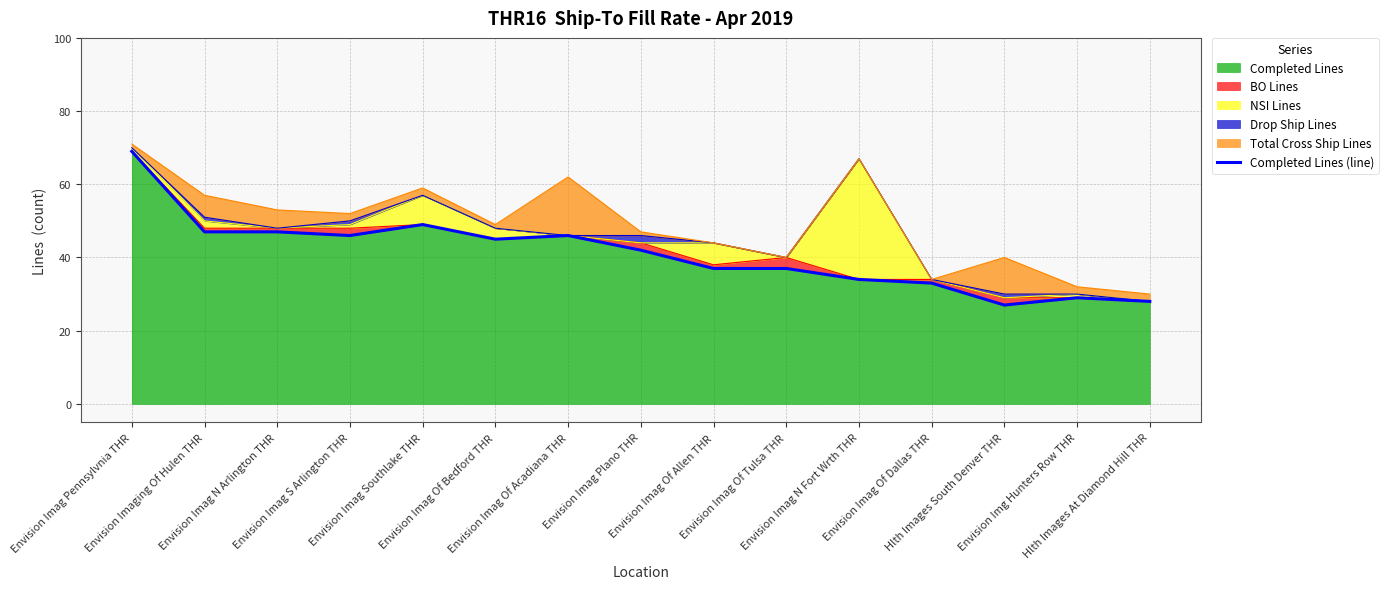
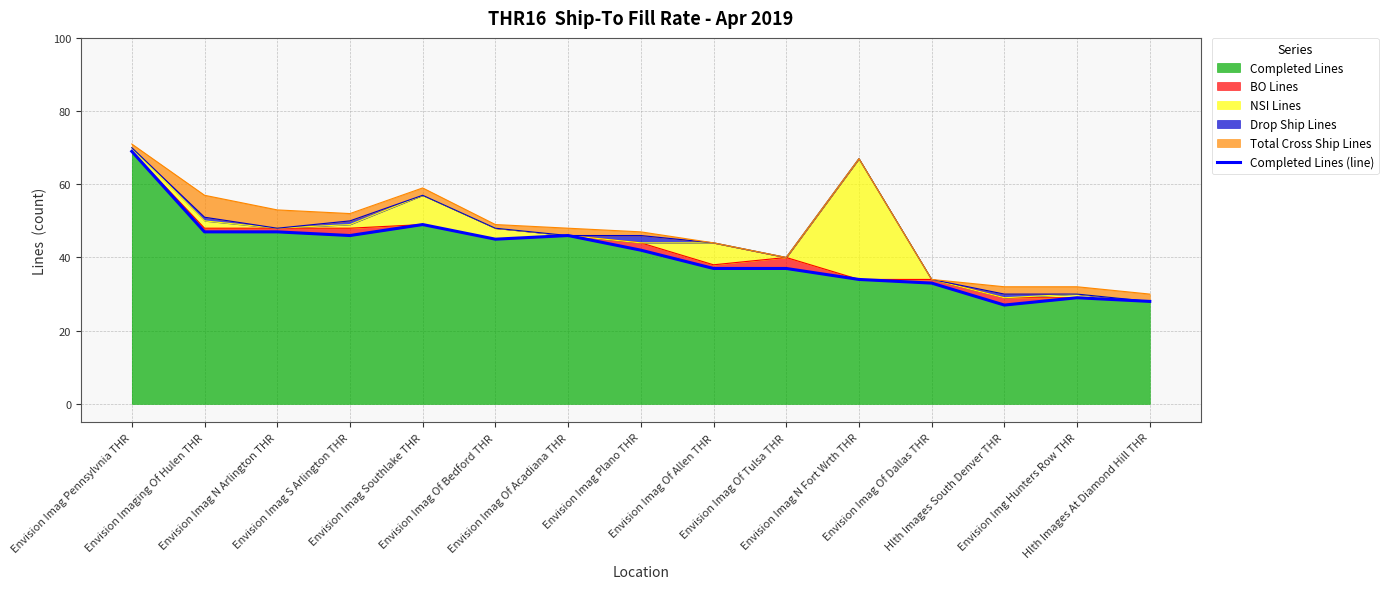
  {
    "Completed Lines": {
      "Envision Imaging Of Hulen THR": 47,
      "Envision Imag N Arlington THR": 47,
      "Envision Imag S Arlington THR": 46,
      "Envision Imag Plano THR": 42,
      "Envision Imag Of Allen THR": 37,
      "Envision Imag Of Tulsa THR": 37,
      "Envision Imag Of Dallas THR": 33,
      "Hlth Images South Denver THR": 27
    },
    "BO Lines": {
      "Envision Imaging Of Hulen THR": 1,
      "Envision Imag S Arlington THR": 2,
      "Envision Imag Of Allen THR": 1
    },
    "NSI Lines": {
      "Envision Imaging Of Hulen THR": 2,
      "Envision Imag S Arlington THR": 1
    },
    "Drop Ship Lines": {
      "Envision Imaging Of Hulen THR": 1,
      "Envision Imag S Arlington THR": 1,
      "Envision Imag Plano THR": 2,
      "Hlth Images South Denver THR": 1
    },
    "Total Cross Ship Lines": {
      "Envision Imag Pennsylvnia THR": 1,
      "Envision Imaging Of Hulen THR": 6,
      "Envision Imag N Arlington THR": 5,
      "Envision Imag S Arlington THR": 2,
      "Envision Imag Southlake THR": 2,
      "Envision Imag Of Bedford THR": 1,
-     "Envision Imag Of Acadiana THR": 16,
+     "Envision Imag Of Acadiana THR": 2,
      "Envision Imag Plano THR": 1,
-     "Hlth Images South Denver THR": 10,
+     "Hlth Images South Denver THR": 2,
      "Envision Img Hunters Row THR": 2,
      "Hlth Images At Diamond Hill THR": 2
    }
  }
